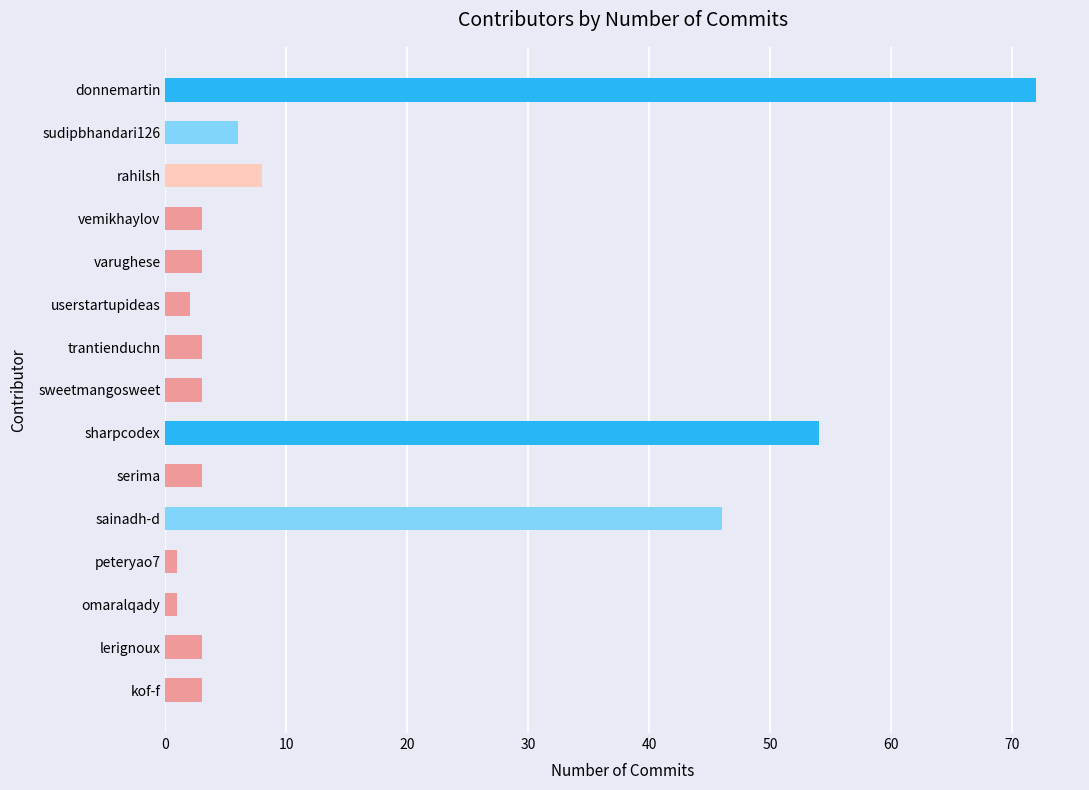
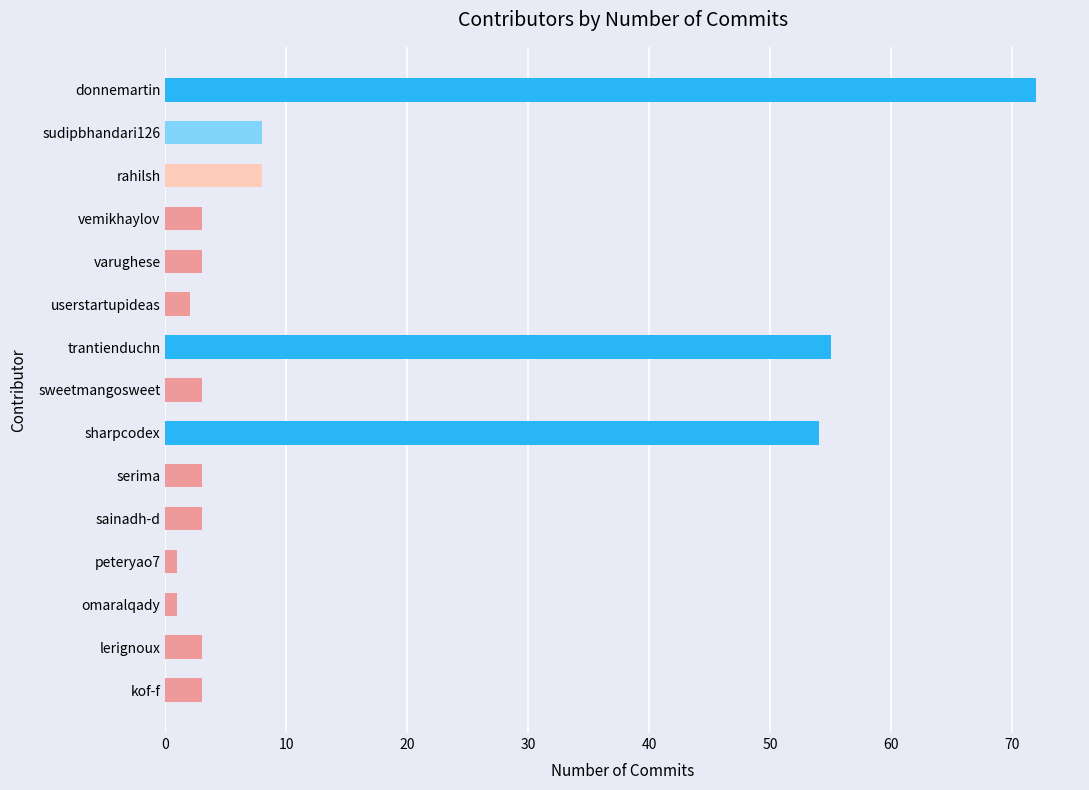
  {
    "donnemartin": 72,
-   "sudipbhandari126": 6,
+   "sudipbhandari126": 8,
    "rahilsh": 8,
    "vemikhaylov": 3,
    "varughese": 3,
    "userstartupideas": 2,
-   "trantienduchn": 3,
+   "trantienduchn": 55,
    "sweetmangosweet": 3,
    "sharpcodex": 54,
    "serima": 3,
-   "sainadh-d": 46,
+   "sainadh-d": 3,
    "peteryao7": 1,
    "omaralqady": 1,
    "lerignoux": 3,
    "kof-f": 3
  }
